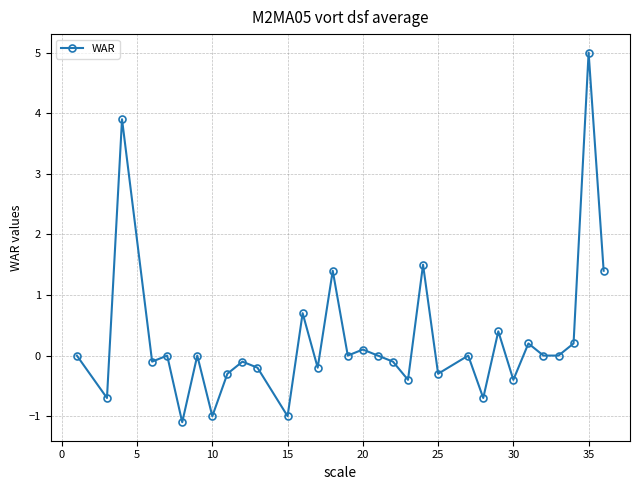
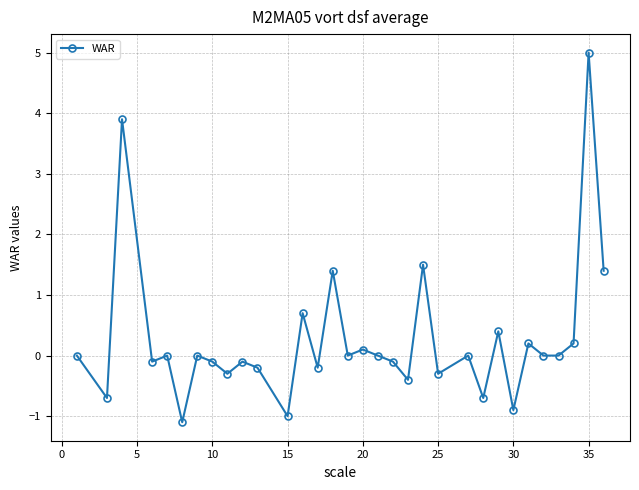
  {
-   "10": -1.0,
+   "10": -0.1,
    "15": -1.0,
    "20": 0.1,
    "25": -0.3,
-   "30": -0.4,
+   "30": -0.9,
    "35": 5.0
  }
